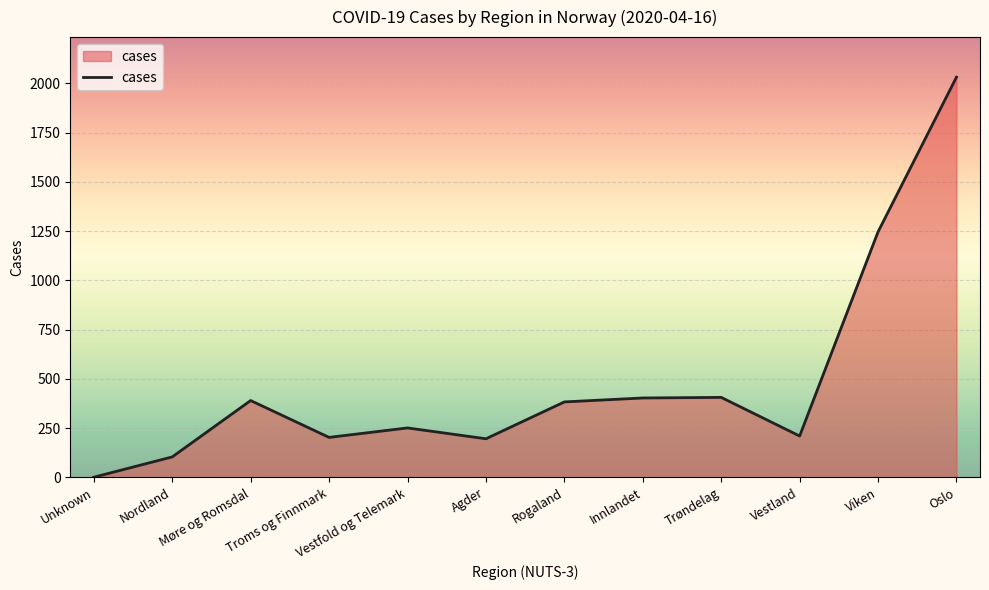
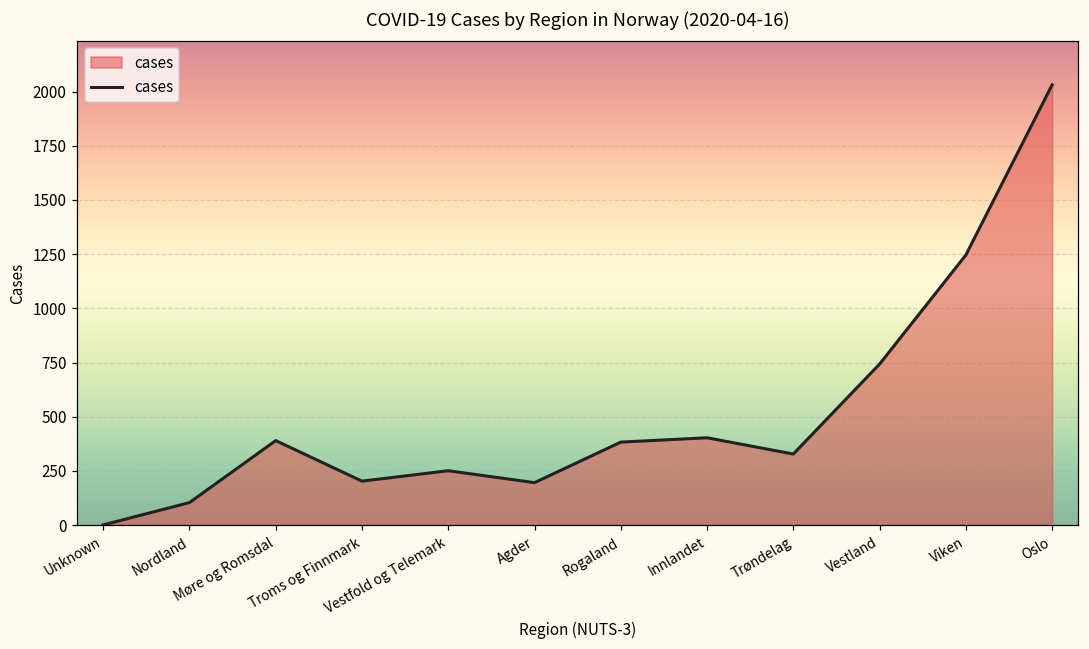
  {
    "Unknown": 0,
    "Nordland": 100,
    "Møre og Romsdal": 390,
    "Troms og Finnmark": 200,
    "Vestfold og Telemark": 250,
    "Agder": 200,
    "Rogaland": 380,
    "Innlandet": 400,
-   "Trøndelag": 410,
-   "Vestland": 210,
+   "Trøndelag": 330,
+   "Vestland": 740,
    "Viken": 1250,
    "Oslo": 2030
  }
